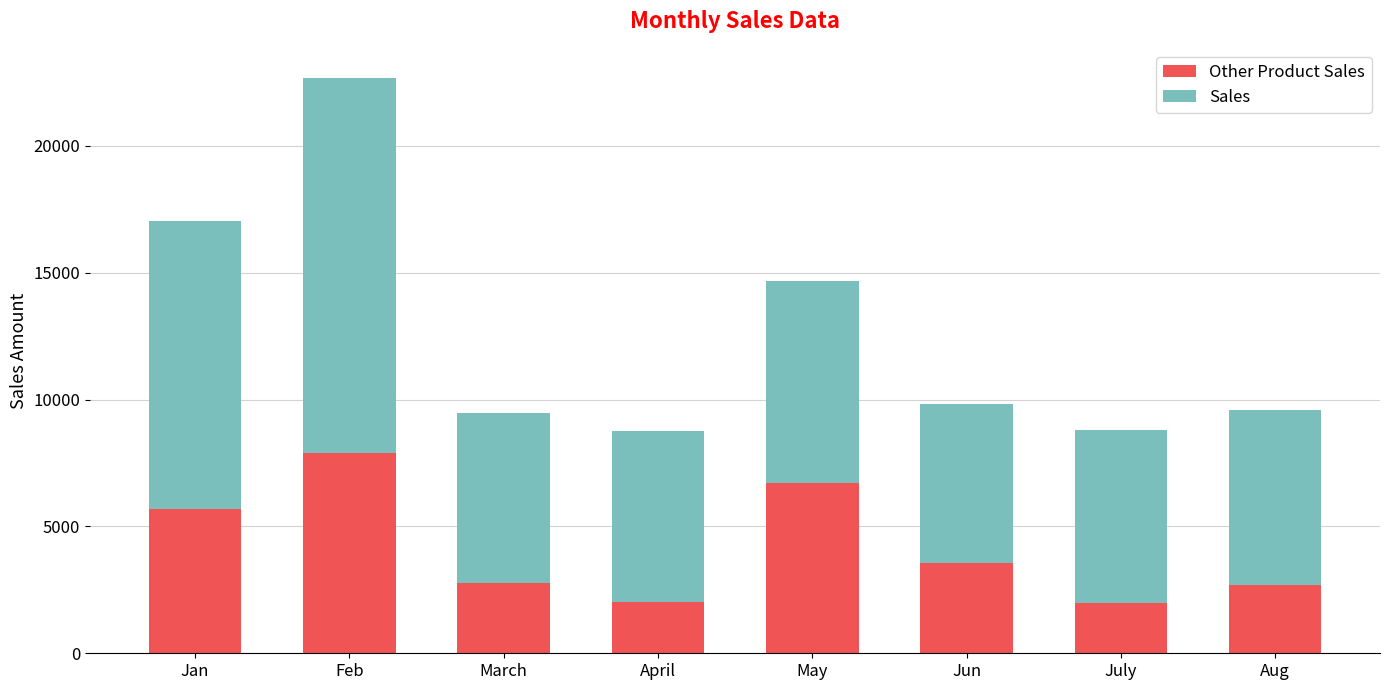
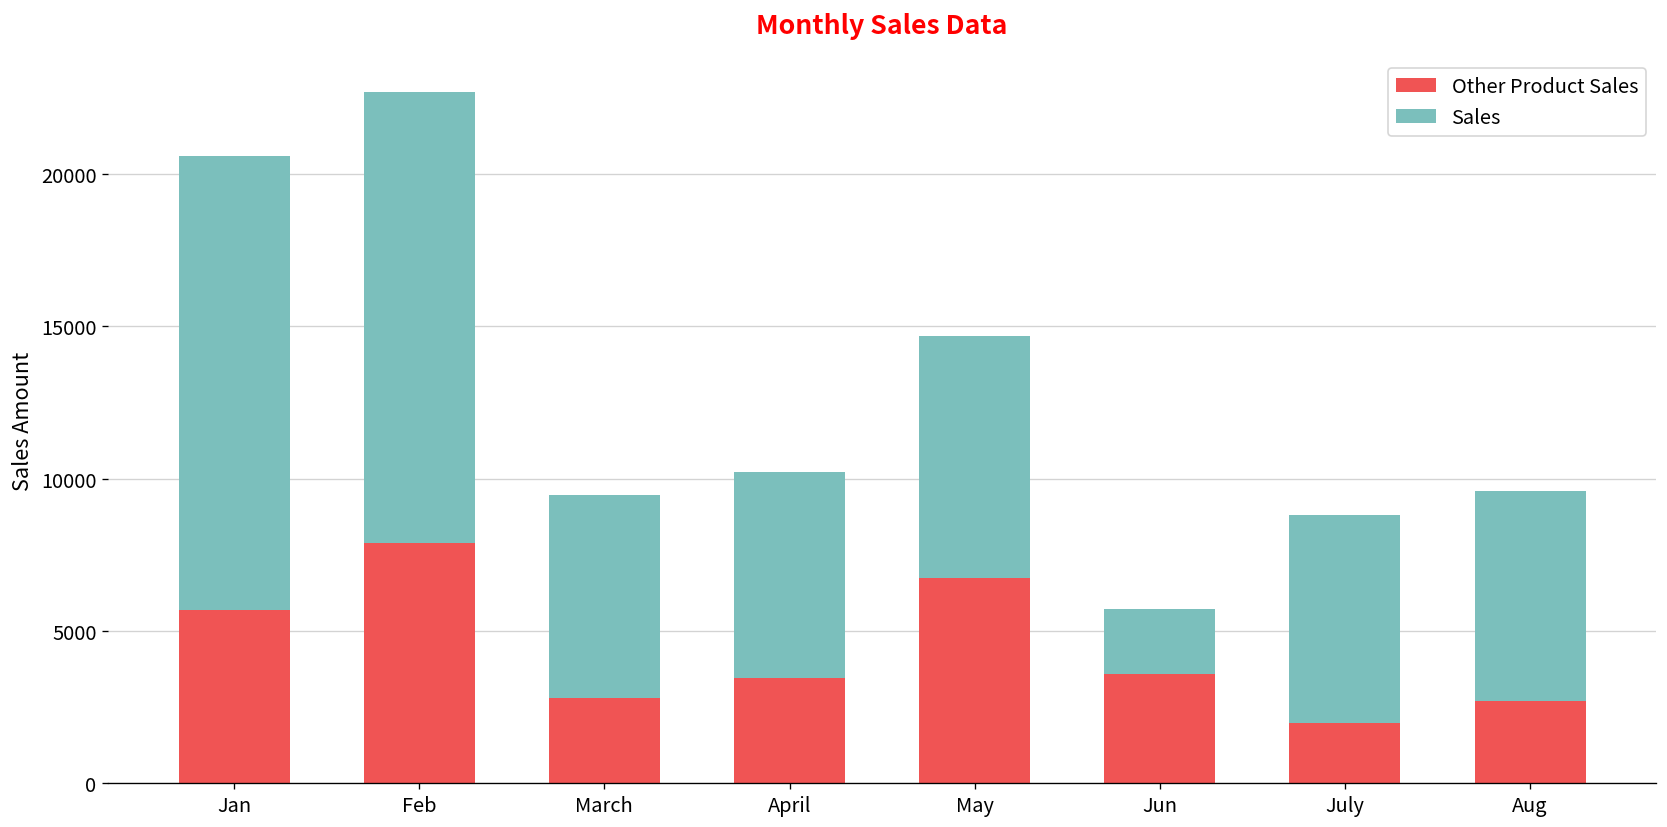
  {
    "Other Product Sales": {
      "Jan": 5700,
      "Feb": 7900,
      "March": 2800,
-     "April": 2000,
+     "April": 3500,
      "May": 6700,
      "Jun": 3600,
      "July": 2000,
      "Aug": 2700
    },
    "Sales": {
-     "Jan": 11400,
+     "Jan": 14900,
      "Feb": 14800,
      "March": 6700,
      "April": 6700,
      "May": 8000,
-     "Jun": 6200,
+     "Jun": 2200,
      "July": 6800,
      "Aug": 6900
    }
  }
